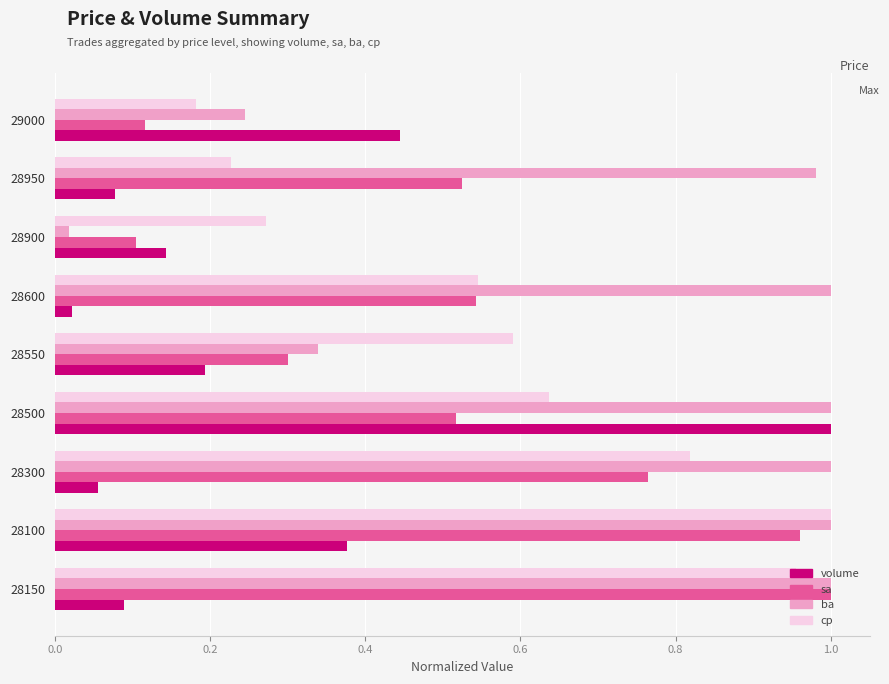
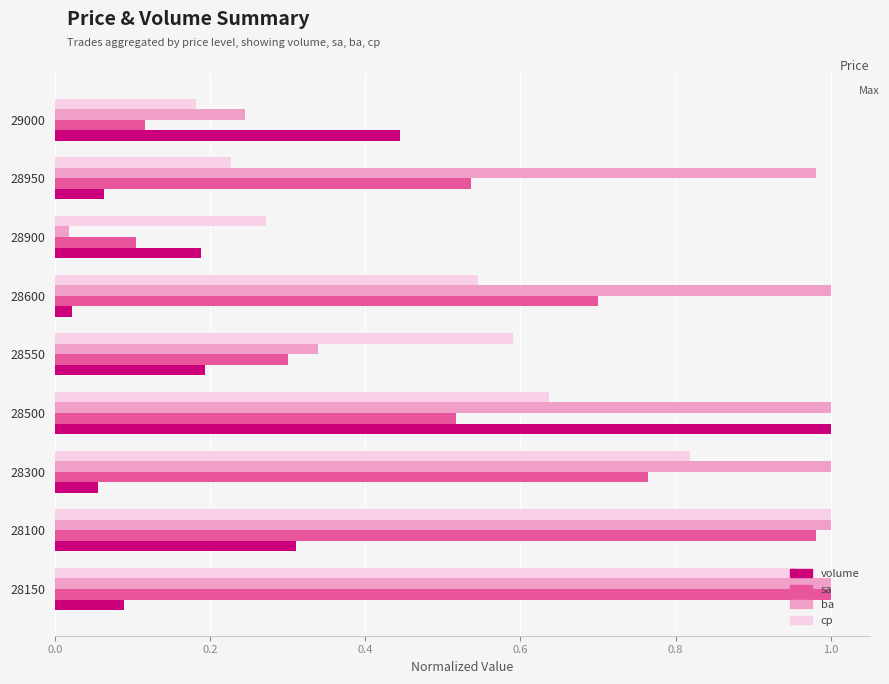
  {
    "volume": {
      "29000": 0.44,
-     "28950": 0.08,
-     "28900": 0.14,
+     "28950": 0.06,
+     "28900": 0.19,
      "28600": 0.02,
      "28550": 0.19,
      "28500": 1.00,
      "28300": 0.06,
-     "28100": 0.38,
+     "28100": 0.31,
      "28150": 0.09
    },
    "sa": {
      "29000": 0.12,
-     "28950": 0.53,
+     "28950": 0.54,
      "28900": 0.10,
-     "28600": 0.54,
+     "28600": 0.70,
      "28550": 0.30,
      "28500": 0.52,
      "28300": 0.76,
-     "28100": 0.96,
+     "28100": 0.98,
      "28150": 1.00
    }
  }
